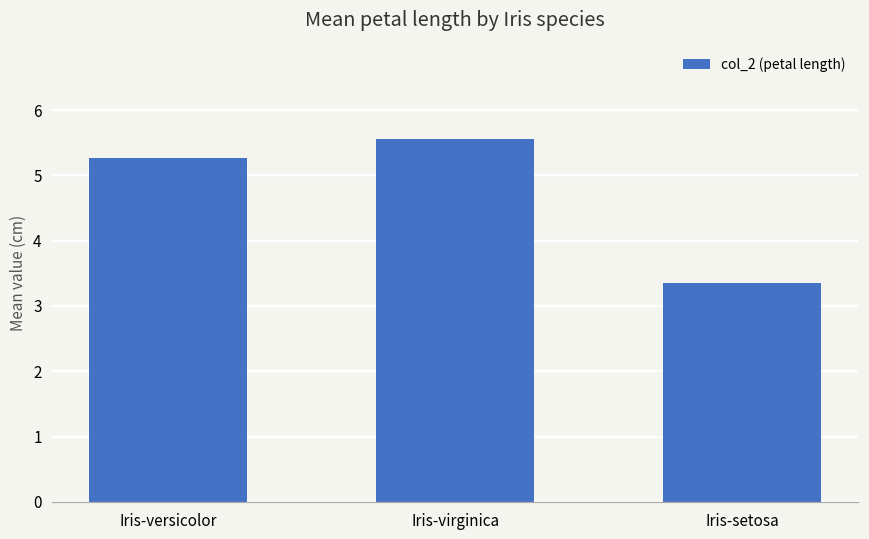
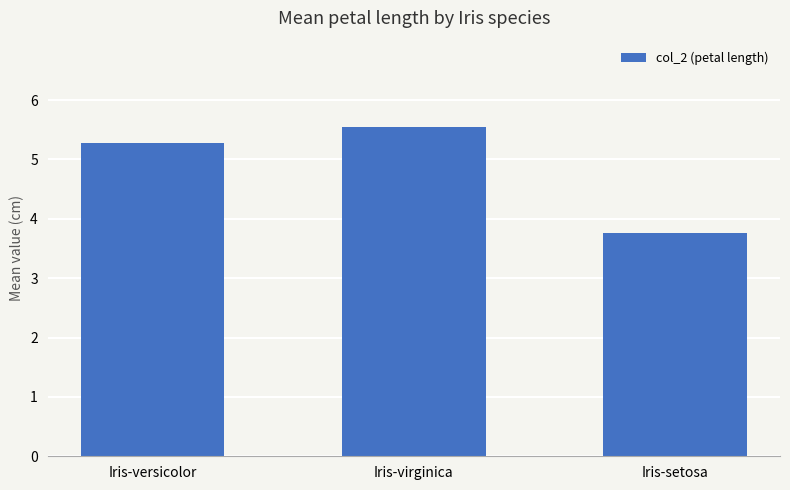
  {
    "Iris-versicolor": 5.3,
    "Iris-virginica": 5.6,
-   "Iris-setosa": 3.4
+   "Iris-setosa": 3.8
  }
